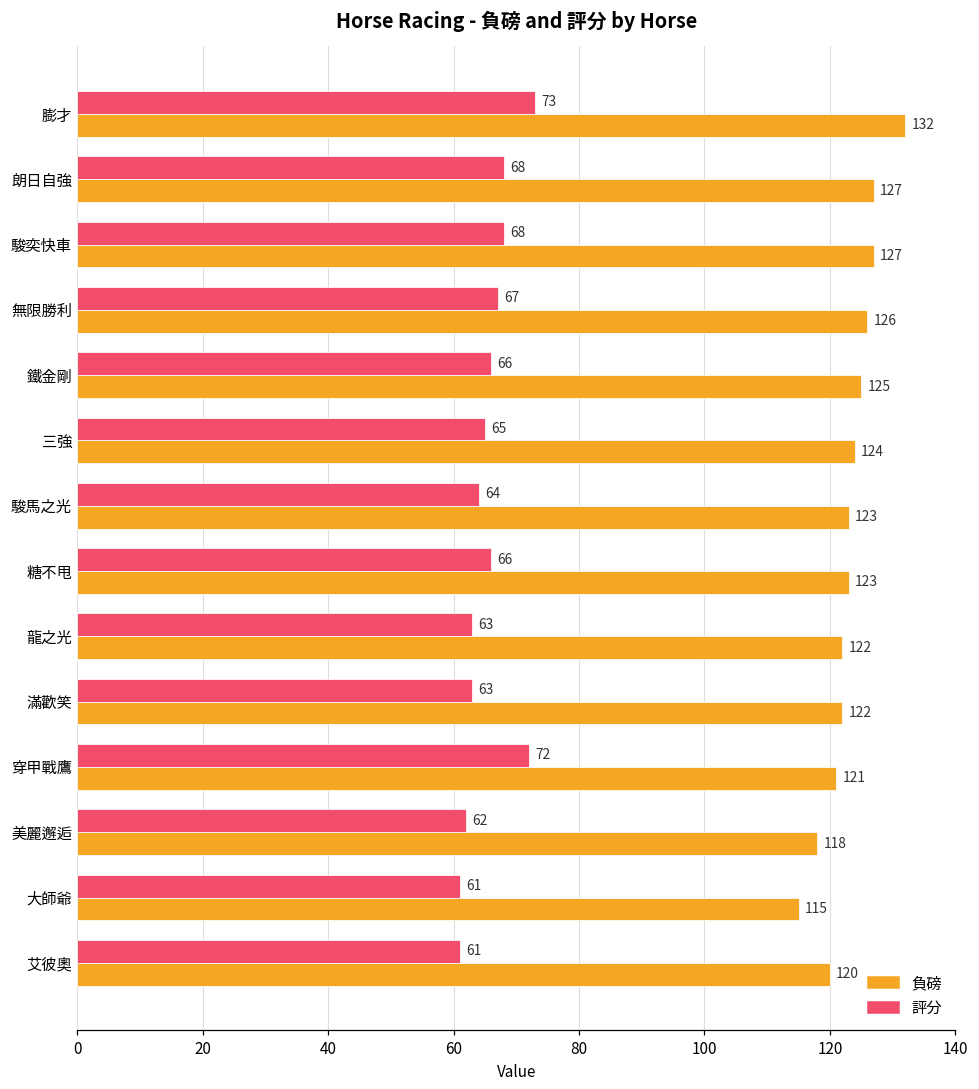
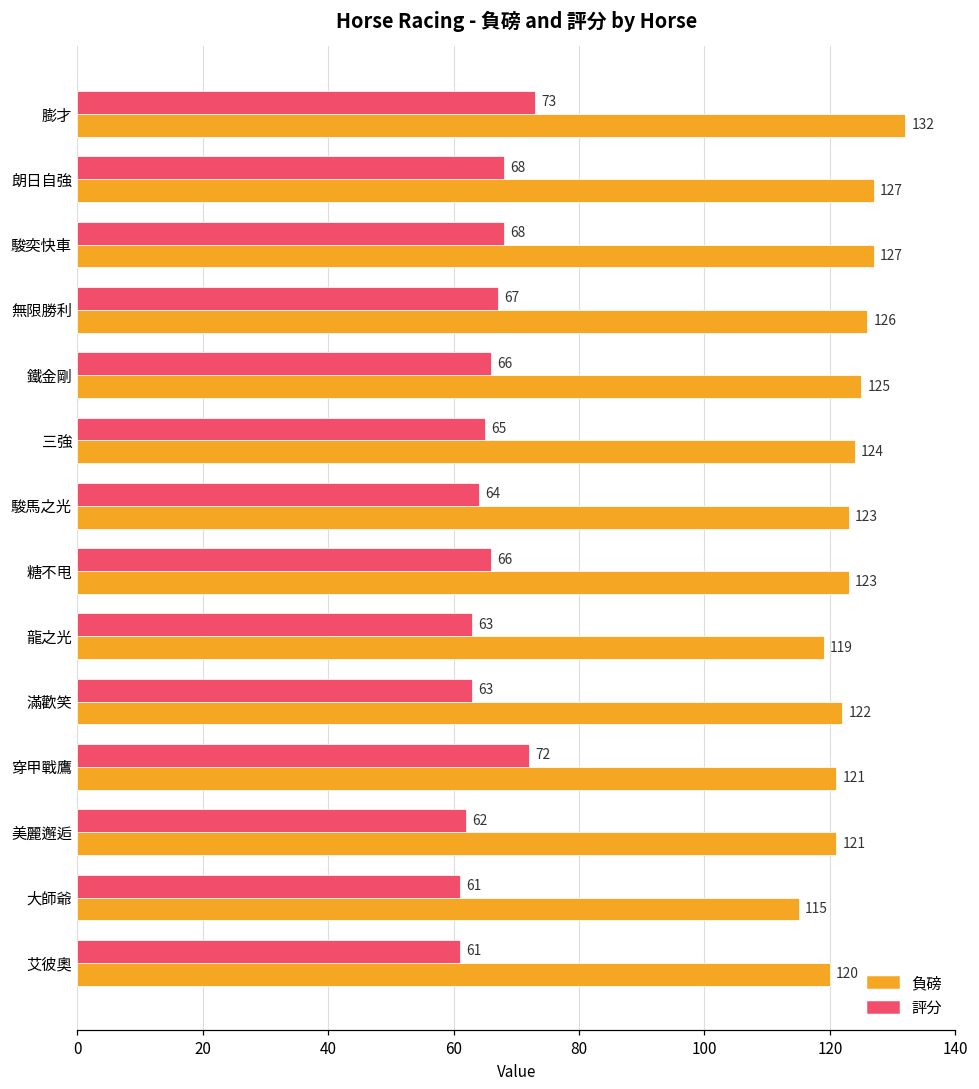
  {
    "負磅": {
      "膨才": 132,
      "朗日自強": 127,
      "駿奕快車": 127,
      "無限勝利": 126,
      "鐵金剛": 125,
      "三強": 124,
      "駿馬之光": 123,
      "糖不甩": 123,
-     "龍之光": 122,
+     "龍之光": 119,
      "滿歡笑": 122,
      "穿甲戰鷹": 121,
-     "美麗邂逅": 118,
+     "美麗邂逅": 121,
      "大師爺": 115,
      "艾彼奧": 120
    },
    "評分": {
      "膨才": 73,
      "朗日自強": 68,
      "駿奕快車": 68,
      "無限勝利": 67,
      "鐵金剛": 66,
      "三強": 65,
      "駿馬之光": 64,
      "糖不甩": 66,
      "龍之光": 63,
      "滿歡笑": 63,
      "穿甲戰鷹": 72,
      "美麗邂逅": 62,
      "大師爺": 61,
      "艾彼奧": 61
    }
  }
